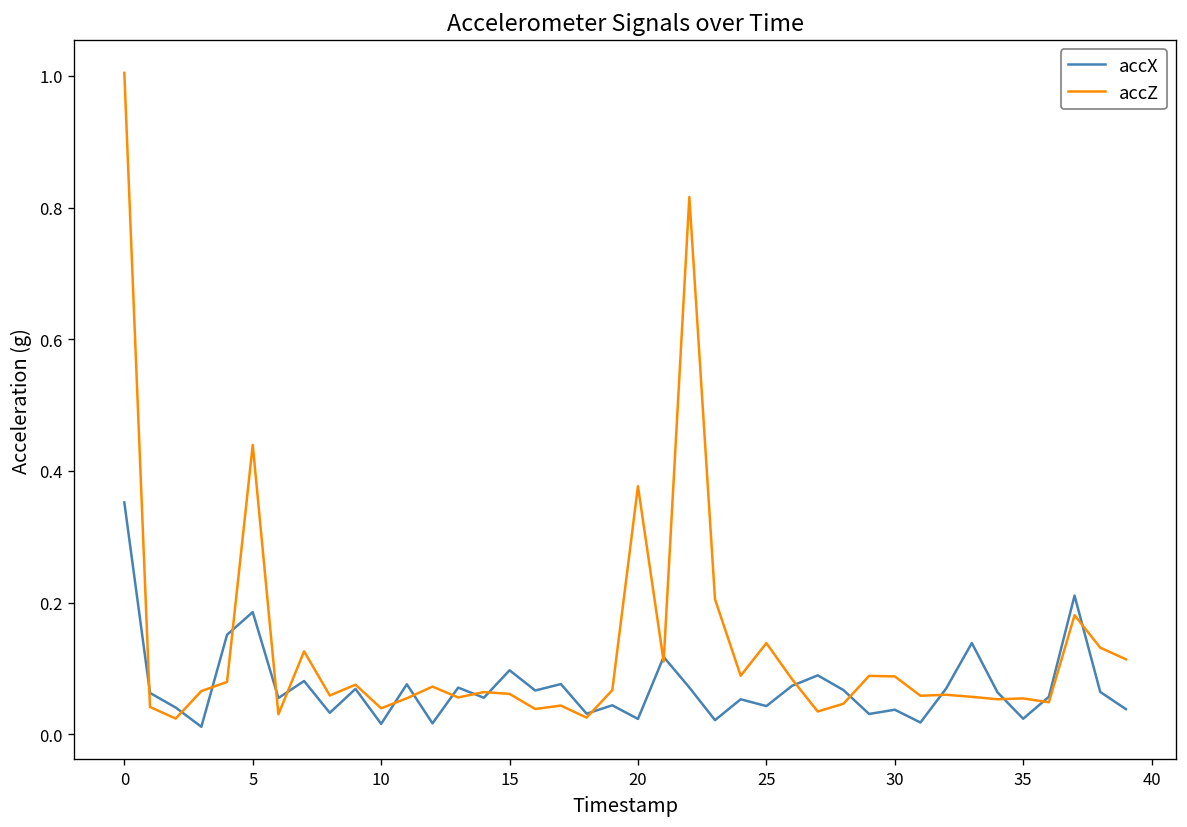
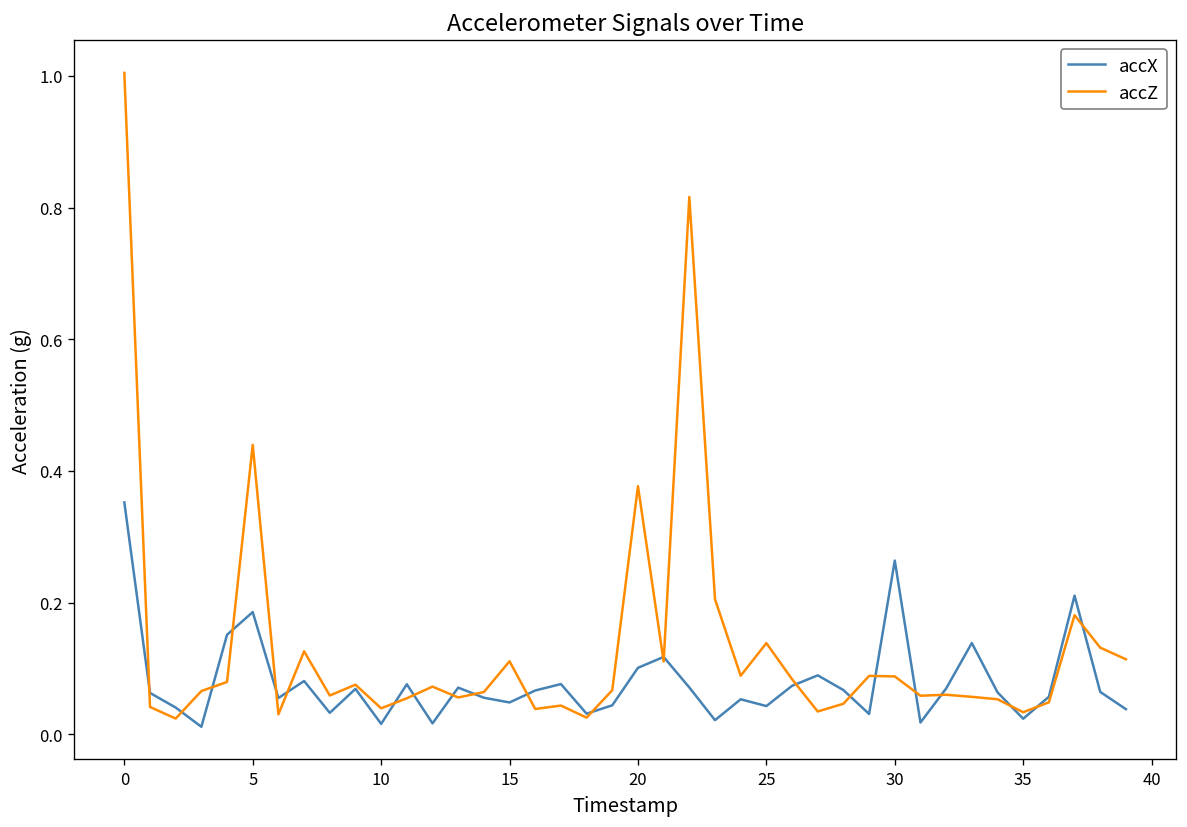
  {
    "accX": {
      "0": 0.35,
      "5": 0.19,
      "10": 0.02,
-     "15": 0.10,
-     "20": 0.02,
+     "15": 0.05,
+     "20": 0.10,
      "25": 0.04,
-     "30": 0.04,
+     "30": 0.26,
      "35": 0.02
    },
    "accZ": {
      "0": 1.00,
      "5": 0.44,
      "10": 0.04,
-     "15": 0.06,
+     "15": 0.11,
      "20": 0.38,
      "25": 0.14,
      "30": 0.09,
-     "35": 0.05
+     "35": 0.03
    }
  }
